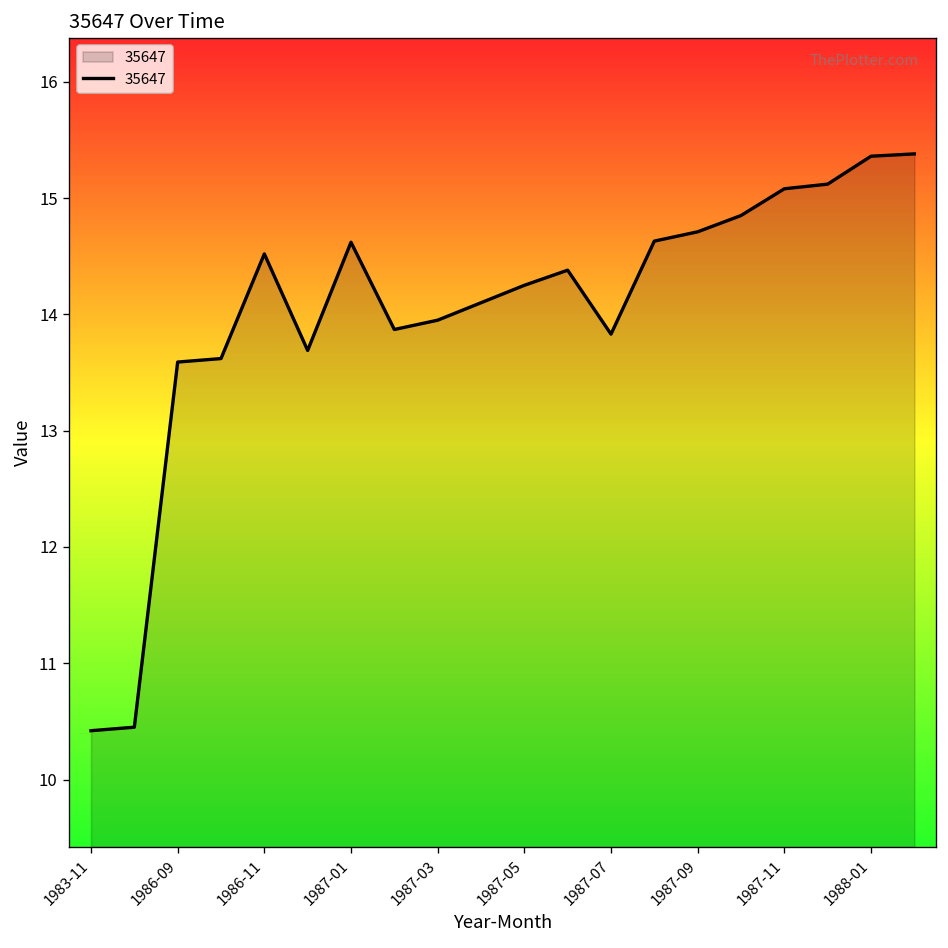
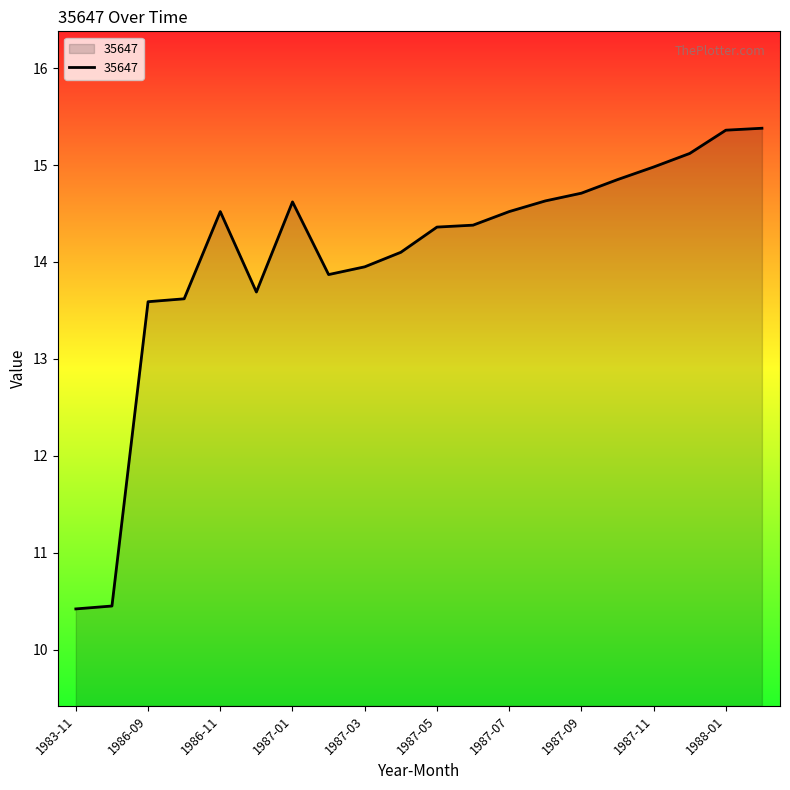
  {
    "1983-11": 10.4,
    "1986-09": 13.6,
    "1986-11": 14.5,
    "1987-01": 14.6,
    "1987-03": 14.0,
-   "1987-05": 14.3,
-   "1987-07": 13.8,
+   "1987-05": 14.4,
+   "1987-07": 14.5,
    "1987-09": 14.7,
-   "1987-11": 15.1,
+   "1987-11": 15.0,
    "1988-01": 15.4
  }
